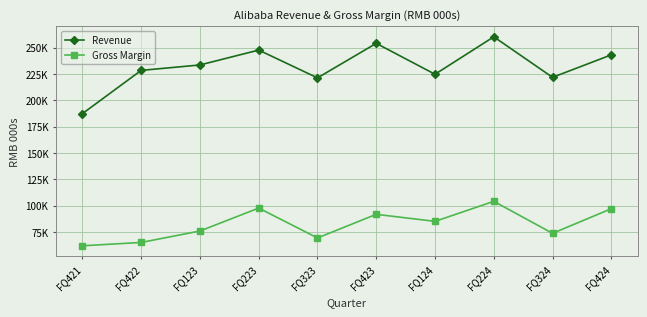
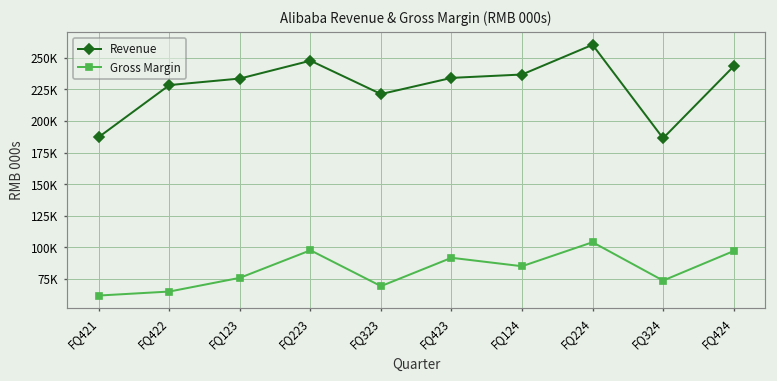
  {
    "Revenue": {
      "FQ421": 187000,
      "FQ422": 228000,
      "FQ123": 234000,
      "FQ223": 248000,
      "FQ323": 221000,
-     "FQ423": 254000,
-     "FQ124": 225000,
+     "FQ423": 234000,
+     "FQ124": 237000,
      "FQ224": 260000,
-     "FQ324": 222000,
+     "FQ324": 186000,
      "FQ424": 243000
    },
    "Gross Margin": {
      "FQ421": 62000,
      "FQ422": 65000,
      "FQ123": 76000,
      "FQ223": 98000,
      "FQ323": 69000,
      "FQ423": 92000,
      "FQ124": 85000,
      "FQ224": 104000,
      "FQ324": 74000,
      "FQ424": 97000
    }
  }
